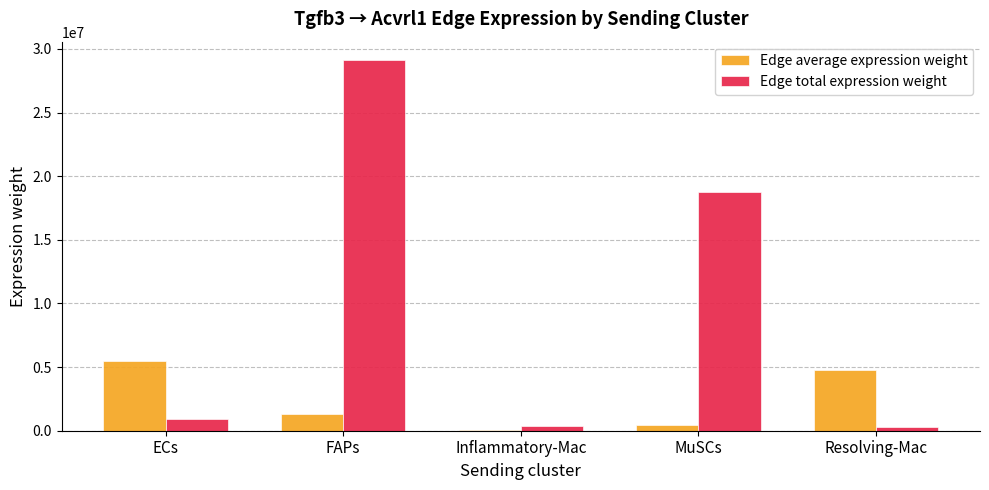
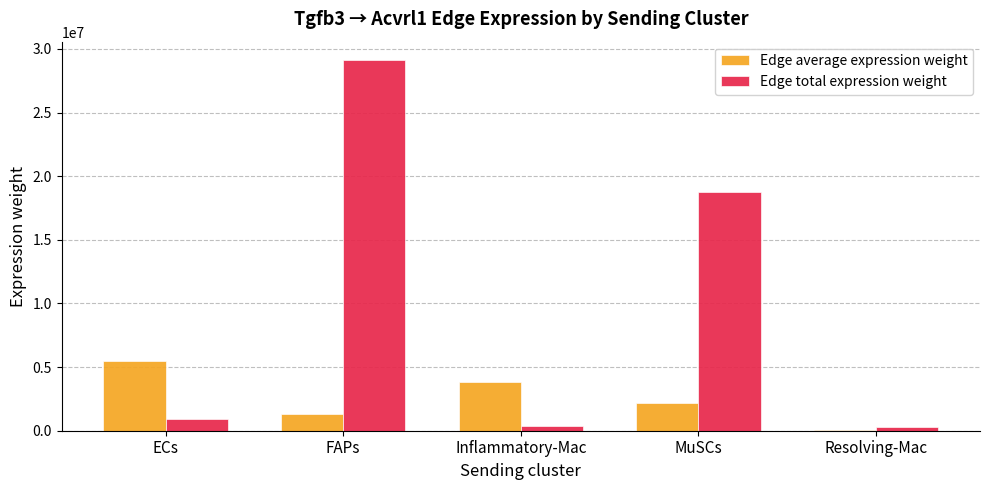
  {
    "Edge average expression weight": {
      "ECs": 5500000,
      "FAPs": 1300000,
-     "Inflammatory-Mac": 0,
-     "MuSCs": 400000,
-     "Resolving-Mac": 4800000
+     "Inflammatory-Mac": 3800000,
+     "MuSCs": 2100000,
+     "Resolving-Mac": 0
    },
    "Edge total expression weight": {
      "ECs": 900000,
      "FAPs": 29100000,
      "Inflammatory-Mac": 300000,
      "MuSCs": 18800000,
      "Resolving-Mac": 300000
    }
  }
